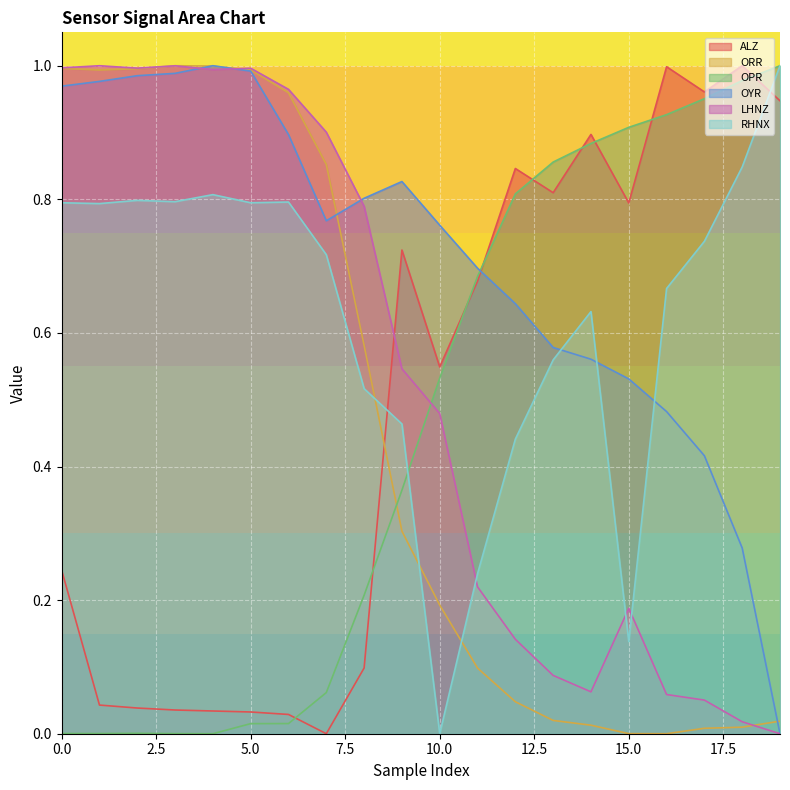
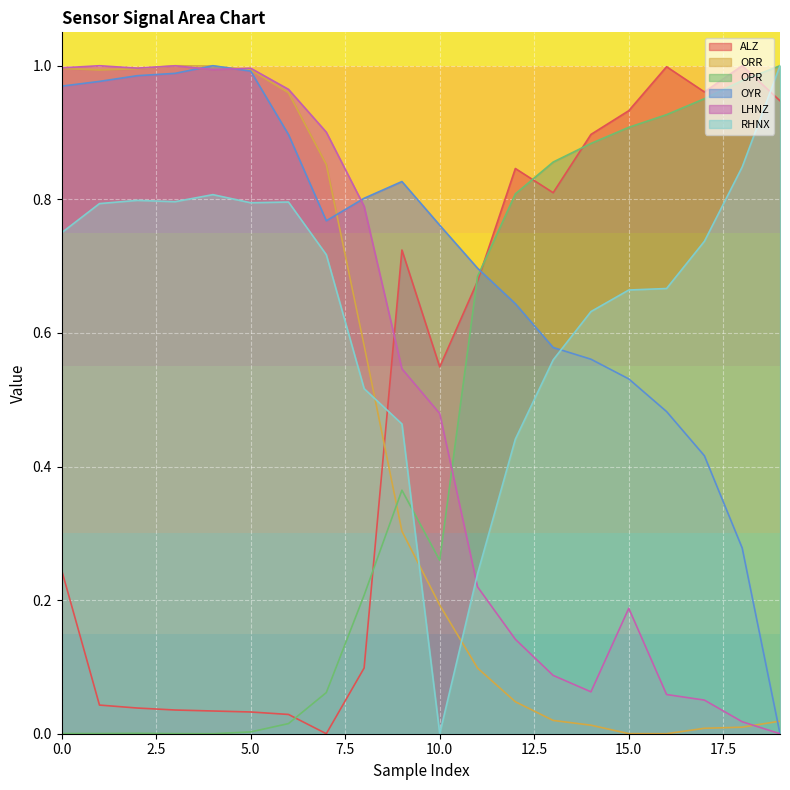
  {
    "ALZ": {
      "0.0": 0.24,
      "5.0": 0.03,
      "10.0": 0.55,
-     "15.0": 0.79
+     "15.0": 0.93
    },
    "ORR": {
      "10.0": 0.19,
      "15.0": 0.00
    },
    "OPR": {
      "0.0": 0.00,
-     "5.0": 0.02,
-     "10.0": 0.53,
+     "5.0": 0.00,
+     "10.0": 0.26,
      "15.0": 0.91
    },
    "OYR": {
      "0.0": 0.97,
      "10.0": 0.76,
      "15.0": 0.53
    },
    "LHNZ": {
      "10.0": 0.48,
      "15.0": 0.19
    },
    "RHNX": {
-     "0.0": 0.79,
+     "0.0": 0.75,
      "5.0": 0.79,
      "10.0": 0.00,
-     "15.0": 0.14
+     "15.0": 0.66
    }
  }
